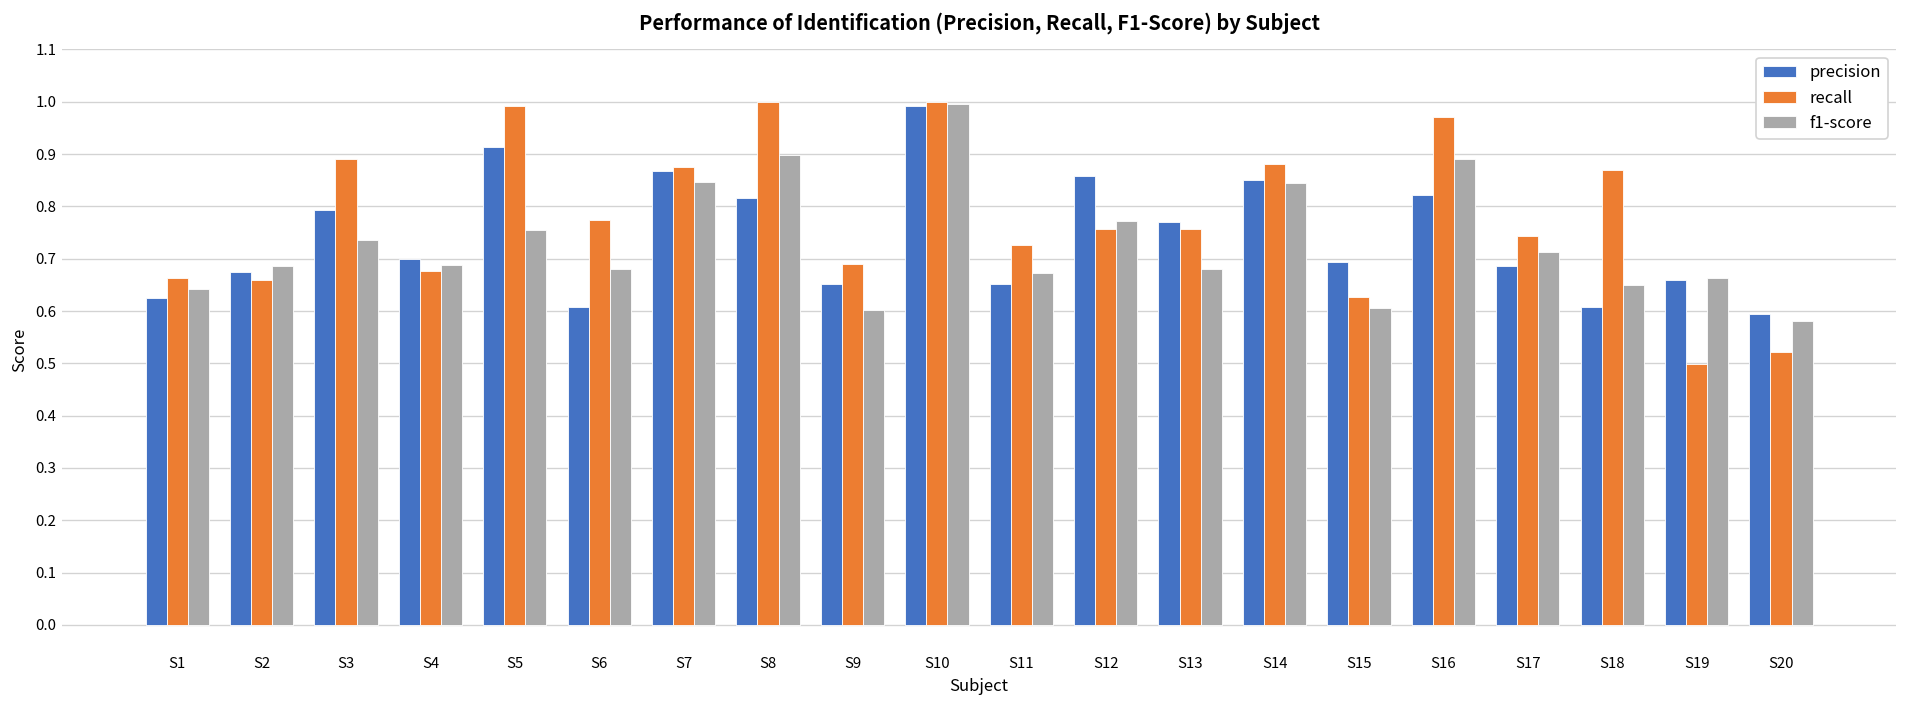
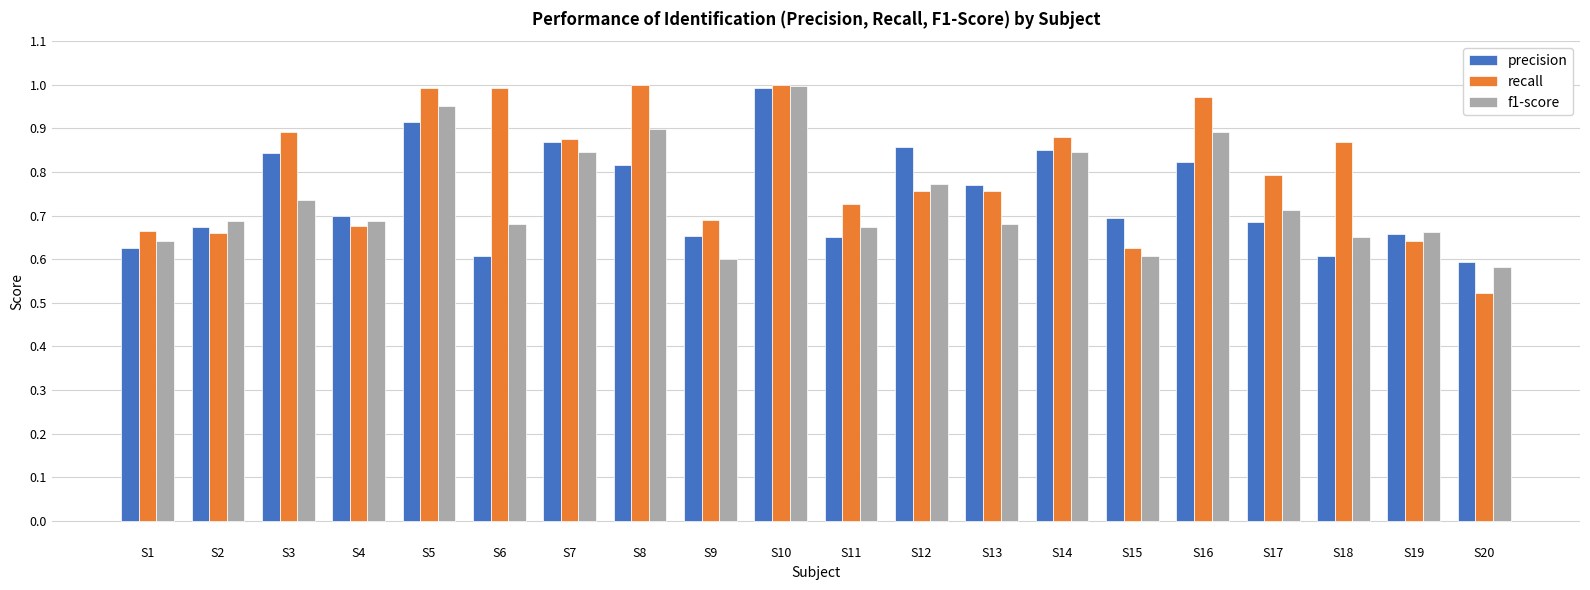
  {
    "precision": {
      "S1": 0.63,
      "S2": 0.67,
-     "S3": 0.79,
+     "S3": 0.84,
      "S4": 0.70,
      "S5": 0.91,
      "S6": 0.61,
      "S7": 0.87,
      "S8": 0.82,
      "S9": 0.65,
      "S10": 0.99,
      "S11": 0.65,
      "S12": 0.86,
      "S13": 0.77,
      "S14": 0.85,
      "S15": 0.69,
      "S16": 0.82,
      "S17": 0.69,
      "S18": 0.61,
      "S19": 0.66,
      "S20": 0.59
    },
    "recall": {
      "S1": 0.66,
      "S2": 0.66,
      "S3": 0.89,
      "S4": 0.68,
      "S5": 0.99,
-     "S6": 0.77,
+     "S6": 0.99,
      "S7": 0.87,
      "S8": 1.00,
      "S9": 0.69,
      "S10": 1.00,
      "S11": 0.73,
      "S12": 0.76,
      "S13": 0.76,
      "S14": 0.88,
      "S15": 0.63,
      "S16": 0.97,
-     "S17": 0.74,
+     "S17": 0.79,
      "S18": 0.87,
-     "S19": 0.50,
+     "S19": 0.64,
      "S20": 0.52
    },
    "f1-score": {
      "S1": 0.64,
      "S2": 0.69,
      "S3": 0.74,
      "S4": 0.69,
-     "S5": 0.75,
+     "S5": 0.95,
      "S6": 0.68,
      "S7": 0.85,
      "S8": 0.90,
      "S9": 0.60,
      "S10": 1.00,
      "S11": 0.67,
      "S12": 0.77,
      "S13": 0.68,
      "S14": 0.85,
      "S15": 0.61,
      "S16": 0.89,
      "S17": 0.71,
      "S18": 0.65,
      "S19": 0.66,
      "S20": 0.58
    }
  }
